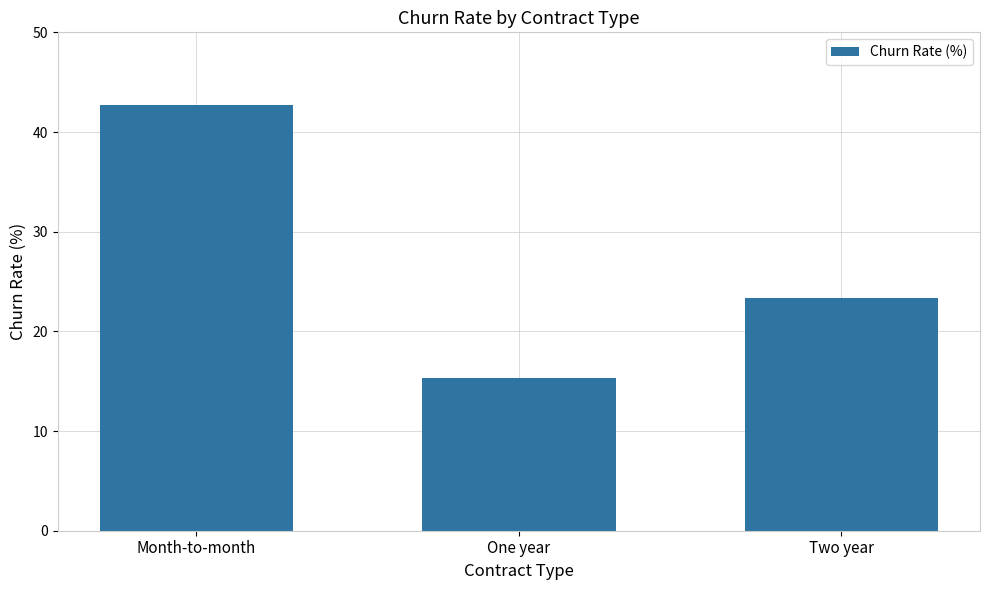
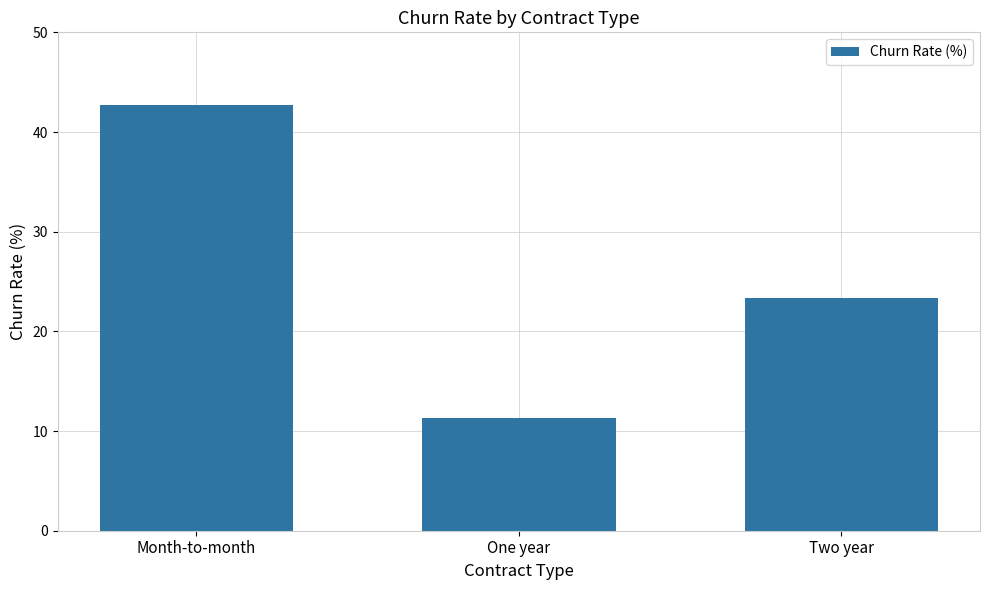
  {
    "Month-to-month": 43,
-   "One year": 15,
+   "One year": 11,
    "Two year": 23
  }
